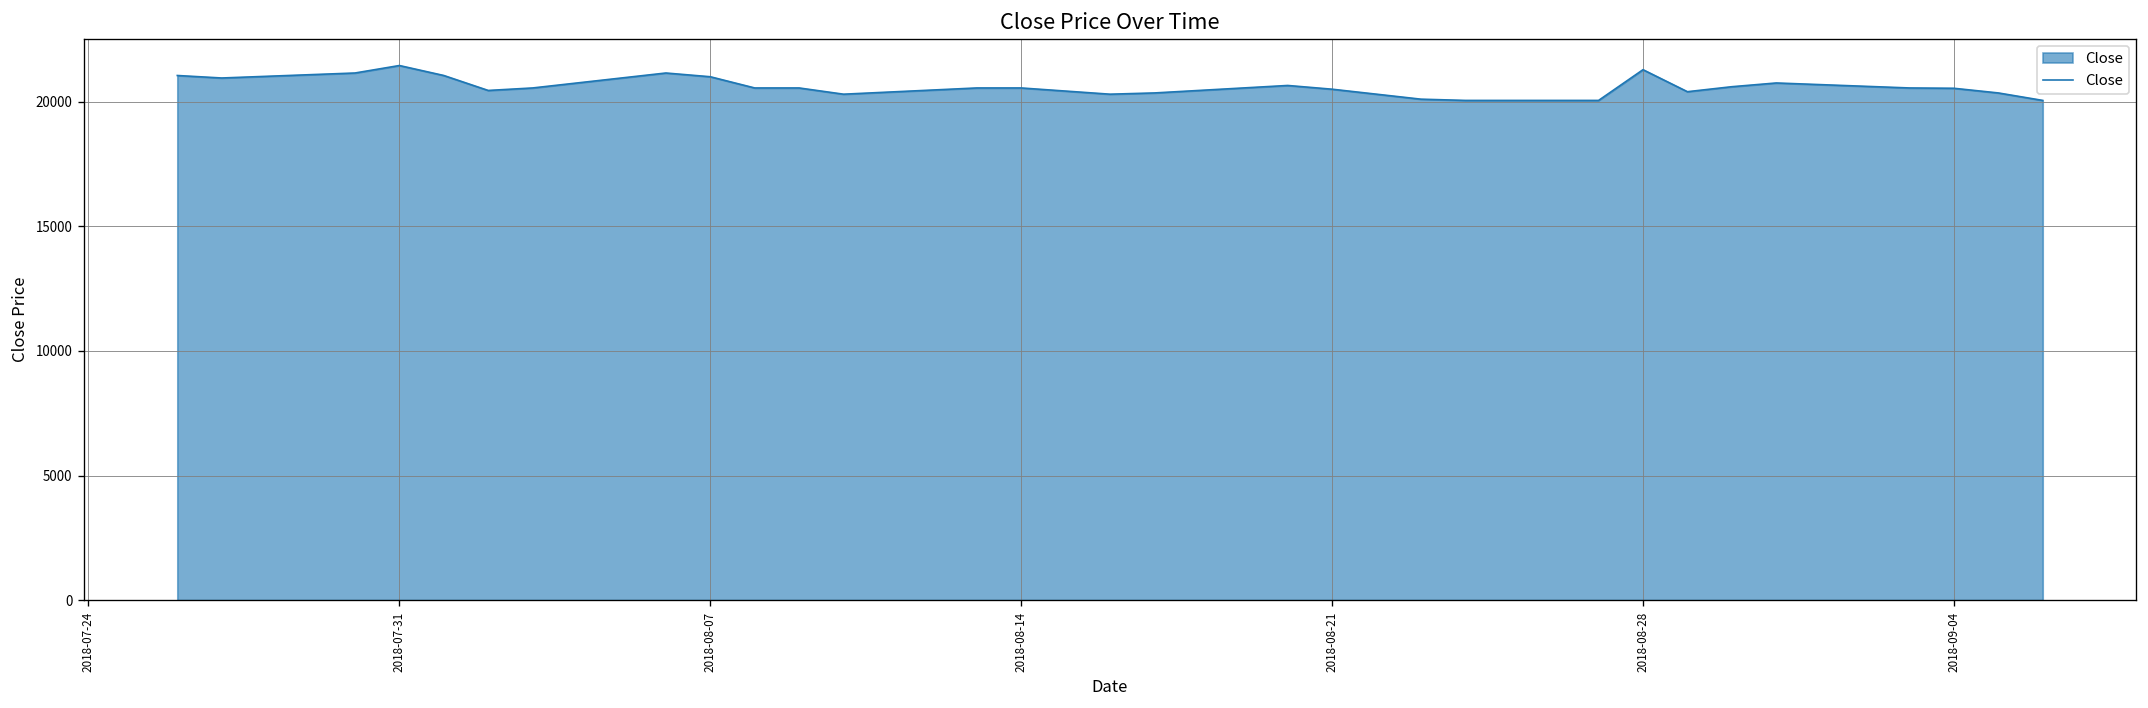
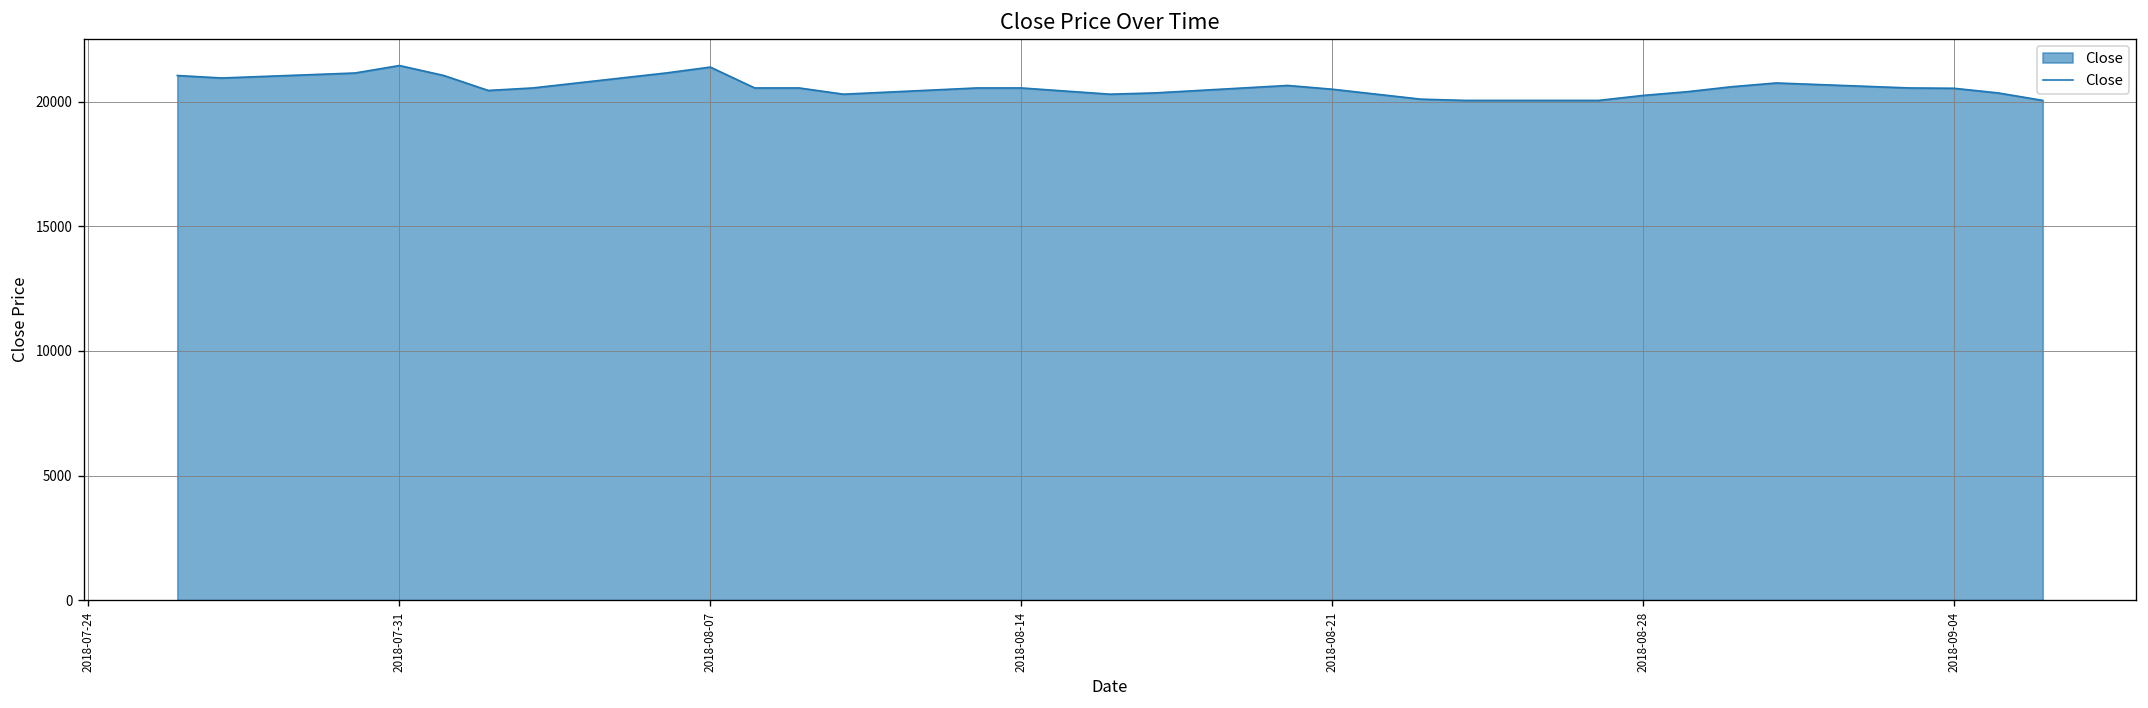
  {
    "2018-07-31": 21500,
-   "2018-08-07": 21000,
+   "2018-08-07": 21400,
    "2018-08-14": 20600,
    "2018-08-21": 20500,
-   "2018-08-28": 21300,
+   "2018-08-28": 20300,
    "2018-09-04": 20500
  }
